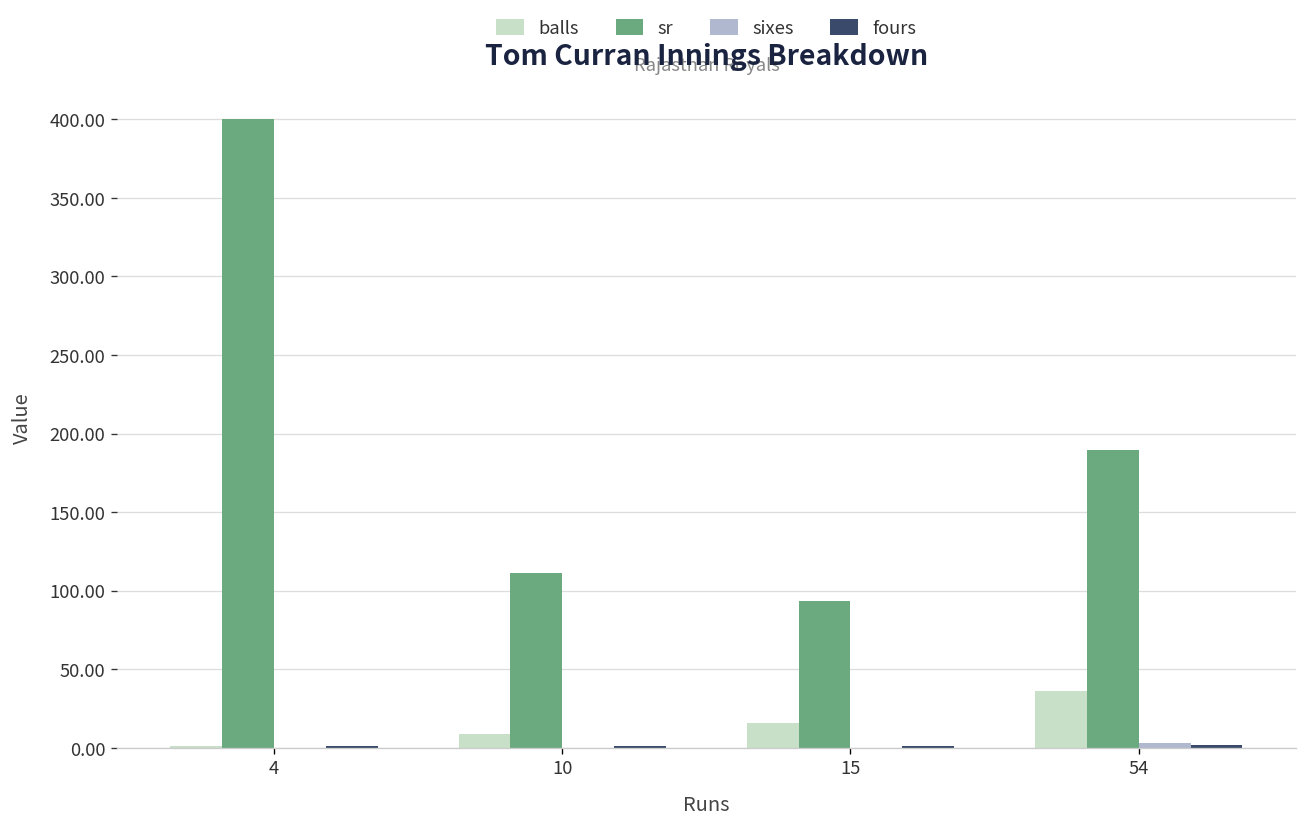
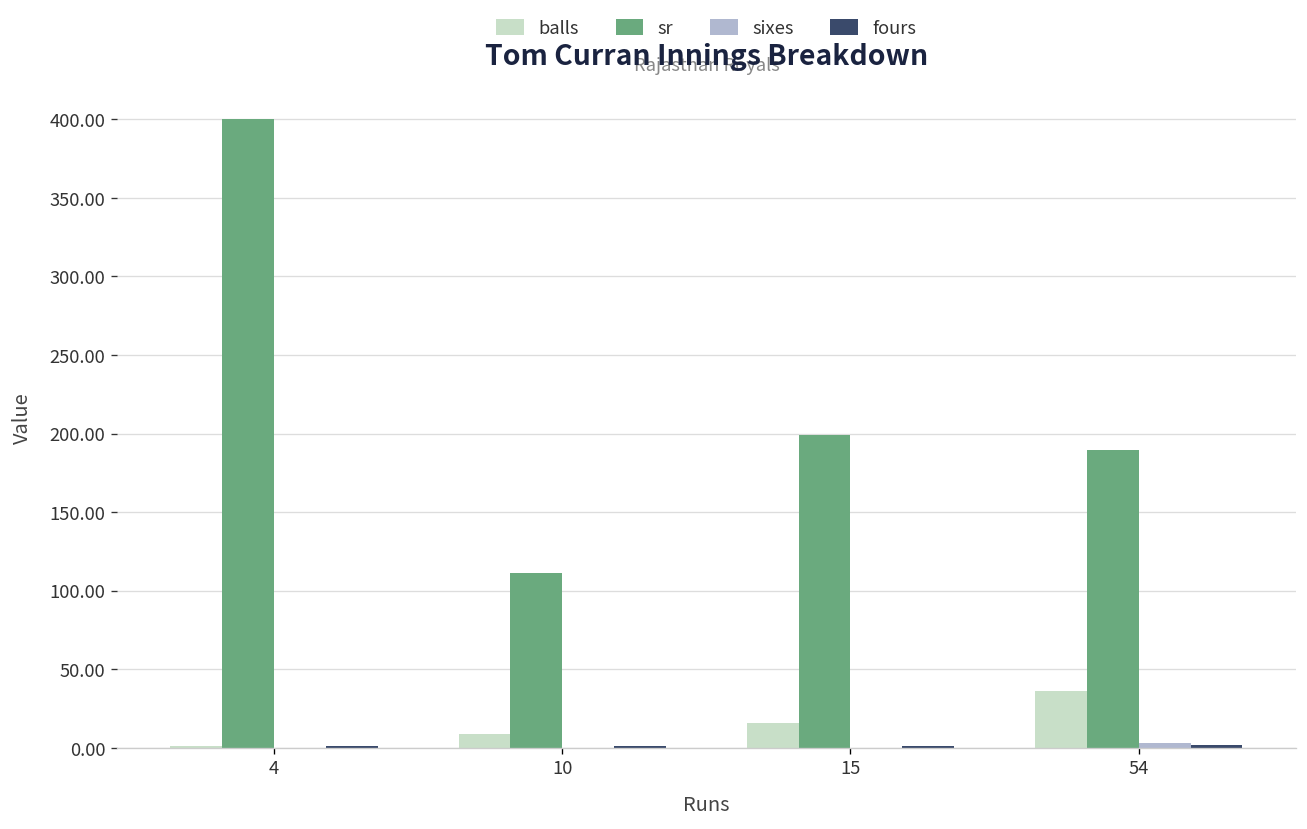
  {
    "sr": {
      "4": 400,
      "10": 111,
-     "15": 94,
+     "15": 199,
      "54": 189
    },
    "fours": {
      "54": 2
    }
  }
